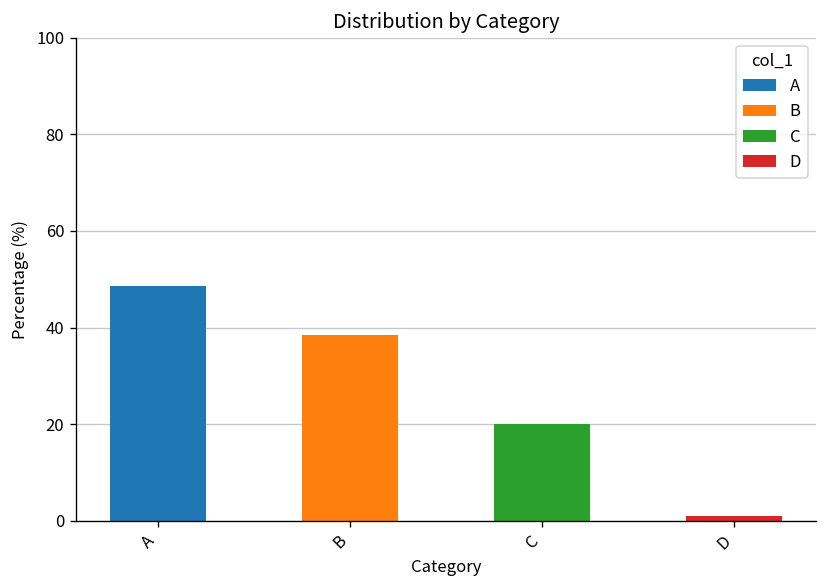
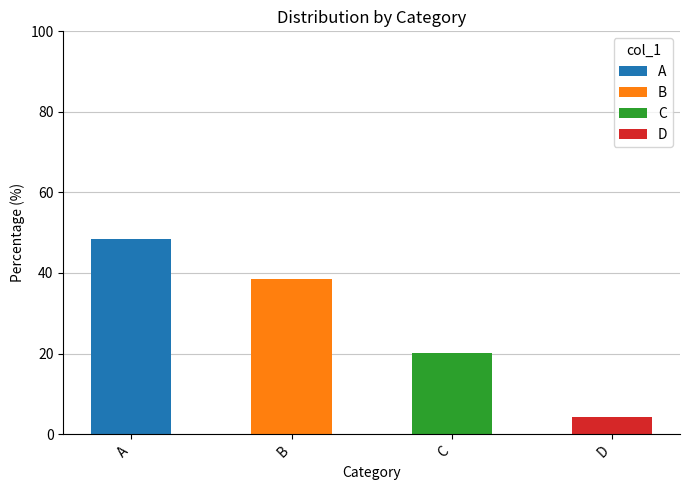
  {
    "A": {
      "A": 49,
      "B": 0,
      "C": 0,
      "D": 0
    },
    "D": {
-     "D": 1
+     "D": 4
    }
  }
